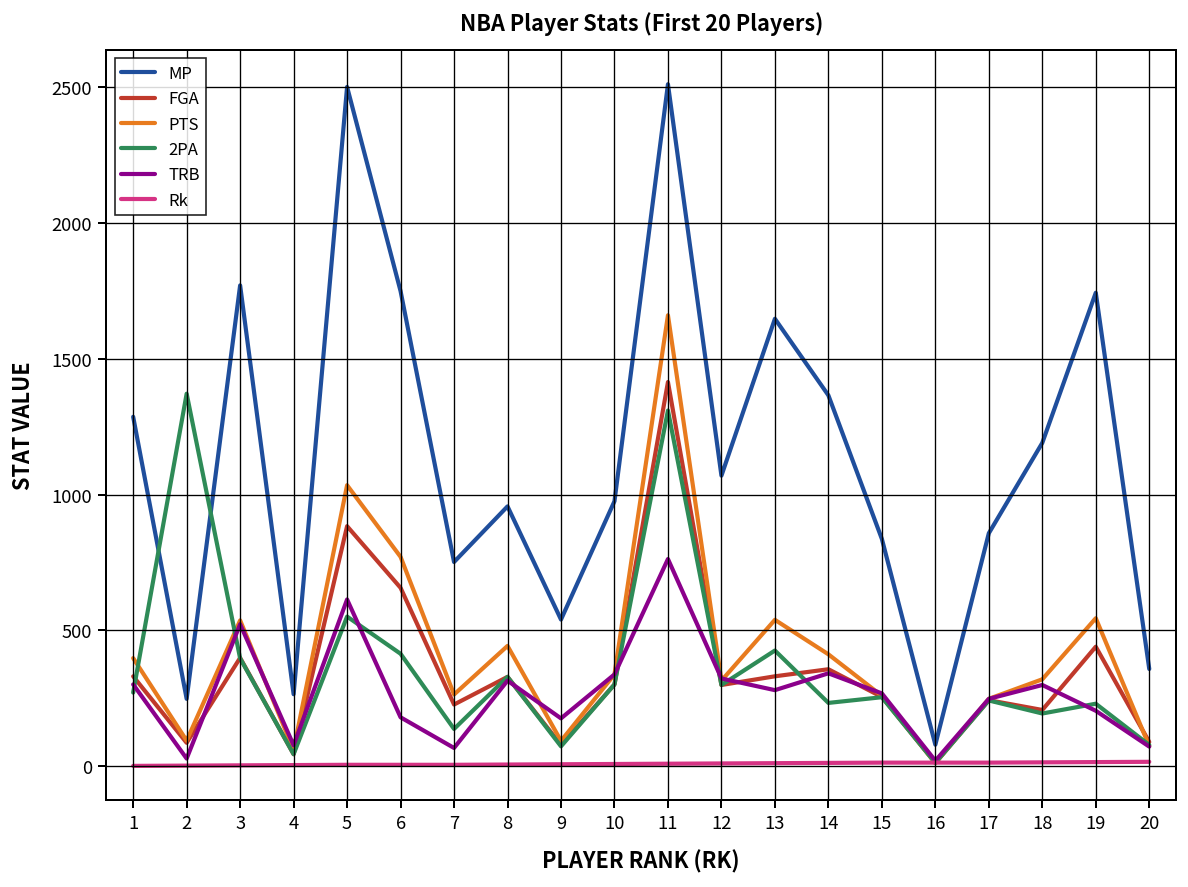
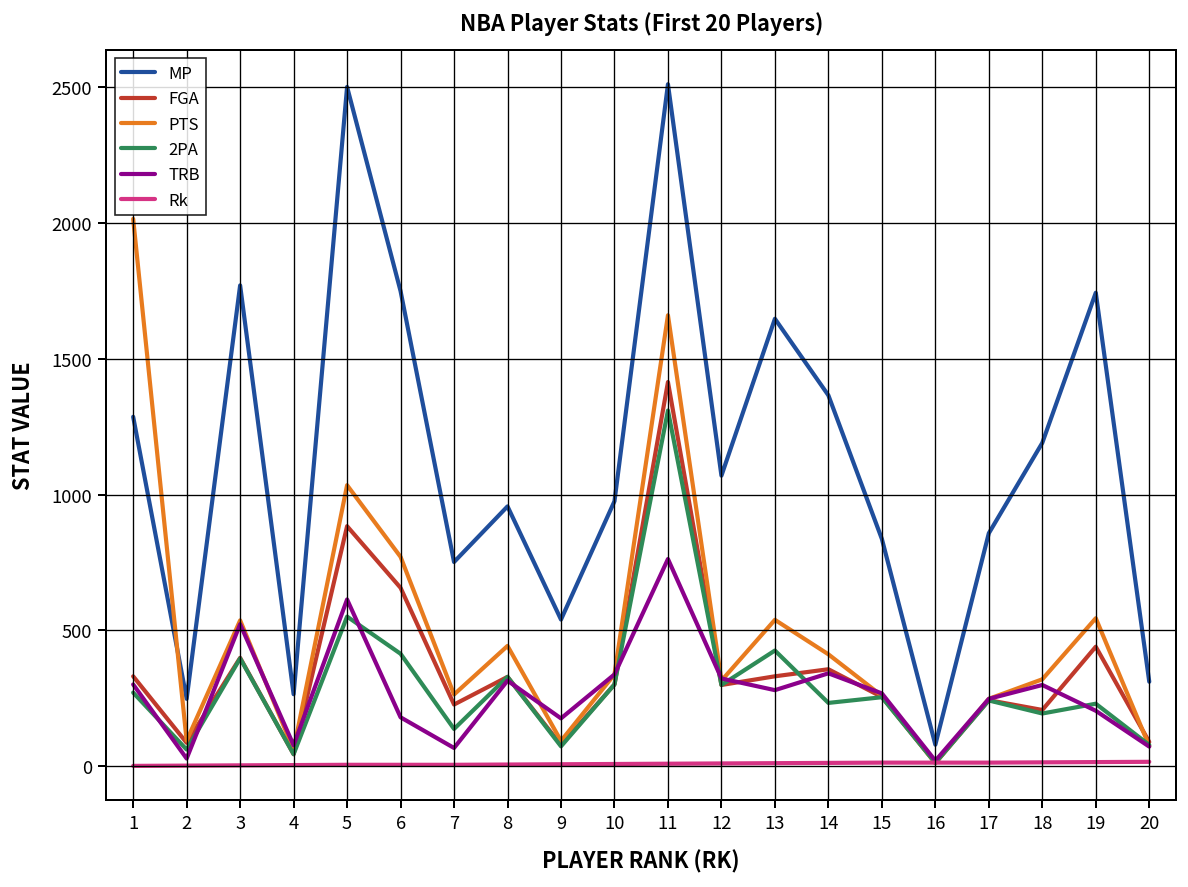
  {
    "MP": {
      "1": 1290,
      "2": 250,
      "3": 1770,
      "4": 270,
      "5": 2500,
      "6": 1750,
      "7": 750,
      "8": 960,
      "9": 540,
      "10": 980,
      "11": 2510,
      "12": 1070,
      "13": 1650,
      "14": 1370,
      "15": 840,
      "16": 80,
      "17": 860,
      "18": 1190,
      "19": 1740,
-     "20": 360
+     "20": 310
    },
    "FGA": {
      "1": 330,
      "5": 880,
      "6": 660,
      "7": 230,
      "11": 1420,
      "13": 330,
      "14": 360,
      "18": 210,
      "19": 440
    },
    "PTS": {
-     "1": 400,
+     "1": 2020,
      "3": 540,
      "4": 60,
      "5": 1040,
      "6": 770,
      "7": 260,
      "8": 440,
      "9": 90,
      "11": 1660,
      "13": 540,
      "14": 410,
      "18": 320,
      "19": 550
    },
    "2PA": {
      "1": 270,
-     "2": 1370,
+     "2": 60,
      "5": 550,
      "6": 410,
      "7": 140,
      "11": 1310,
      "13": 430,
      "14": 230,
      "18": 190,
      "19": 230
    },
    "TRB": {
      "1": 300,
      "2": 30,
      "3": 520,
      "4": 80,
      "5": 610,
      "6": 180,
      "7": 70,
      "8": 320,
      "9": 180,
      "11": 760,
      "13": 280,
      "14": 340,
      "18": 300,
      "19": 200
    },
    "Rk": {
      "1": 0,
      "2": 0,
      "3": 0,
      "4": 0,
      "5": 10,
      "6": 10,
      "7": 10,
      "8": 10,
      "9": 10,
      "10": 10,
      "11": 10,
      "12": 10,
      "13": 10,
      "14": 10,
      "15": 10,
      "17": 10,
      "18": 10,
      "19": 20,
      "20": 20
    }
  }
